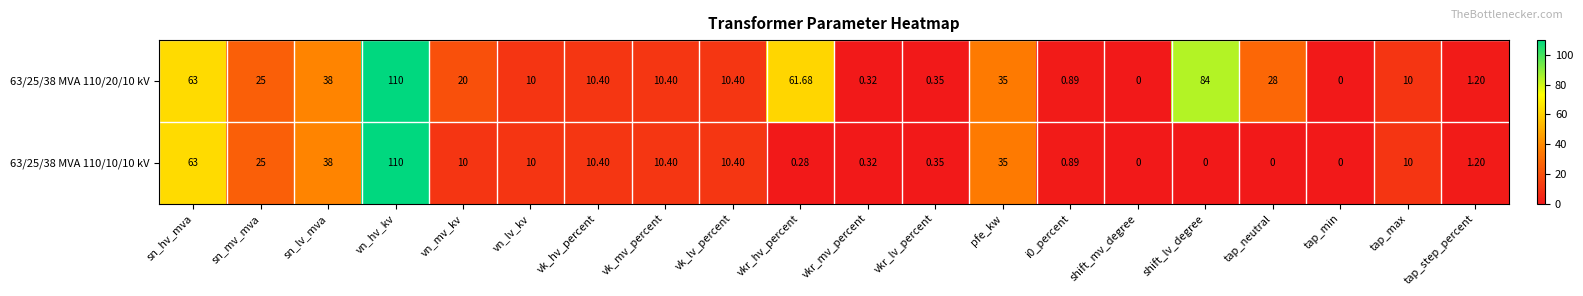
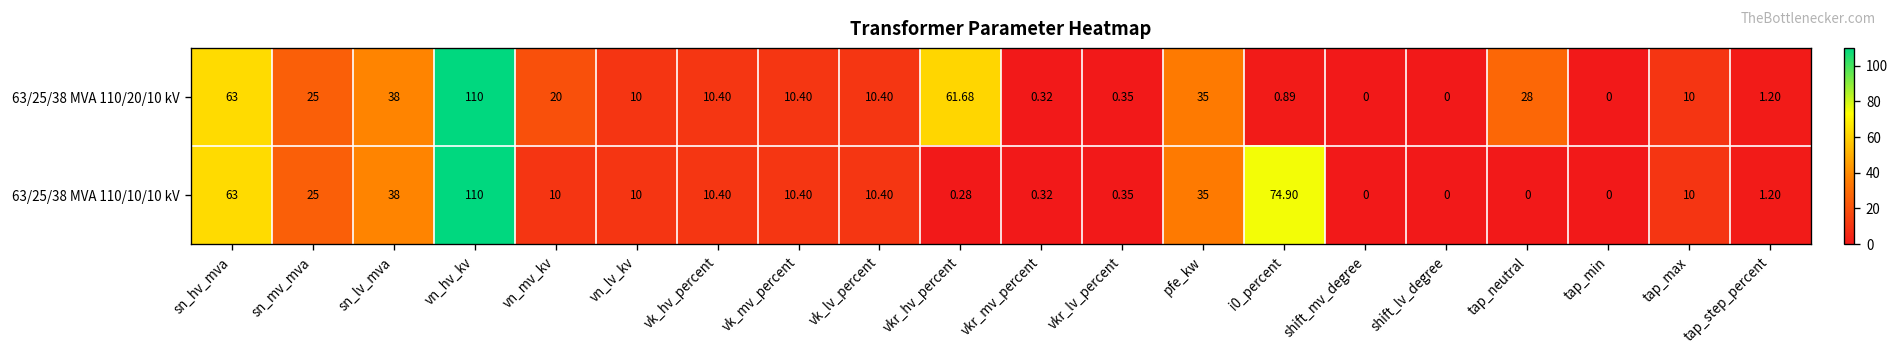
  {
    "63/25/38 MVA 110/20/10 kV": {
      "sn_hv_mva": 63,
      "sn_mv_mva": 25,
      "sn_lv_mva": 38,
      "vn_hv_kv": 110,
      "vn_mv_kv": 20,
      "vn_lv_kv": 10,
      "vk_hv_percent": 10.40,
      "vk_mv_percent": 10.40,
      "vk_lv_percent": 10.40,
      "vkr_hv_percent": 61.68,
      "vkr_mv_percent": 0.32,
      "vkr_lv_percent": 0.35,
      "pfe_kw": 35,
      "i0_percent": 0.89,
      "shift_mv_degree": 0,
-     "shift_lv_degree": 84,
+     "shift_lv_degree": 0,
      "tap_neutral": 28,
      "tap_min": 0,
      "tap_max": 10,
      "tap_step_percent": 1.20
    },
    "63/25/38 MVA 110/10/10 kV": {
      "sn_hv_mva": 63,
      "sn_mv_mva": 25,
      "sn_lv_mva": 38,
      "vn_hv_kv": 110,
      "vn_mv_kv": 10,
      "vn_lv_kv": 10,
      "vk_hv_percent": 10.40,
      "vk_mv_percent": 10.40,
      "vk_lv_percent": 10.40,
      "vkr_hv_percent": 0.28,
      "vkr_mv_percent": 0.32,
      "vkr_lv_percent": 0.35,
      "pfe_kw": 35,
-     "i0_percent": 0.89,
+     "i0_percent": 74.90,
      "shift_mv_degree": 0,
      "shift_lv_degree": 0,
      "tap_neutral": 0,
      "tap_min": 0,
      "tap_max": 10,
      "tap_step_percent": 1.20
    }
  }
